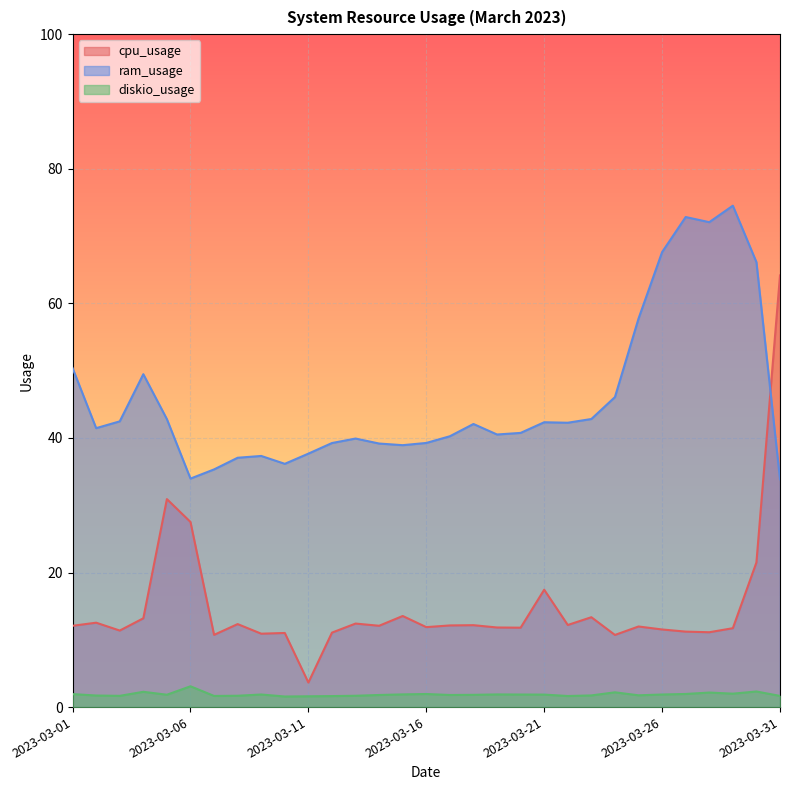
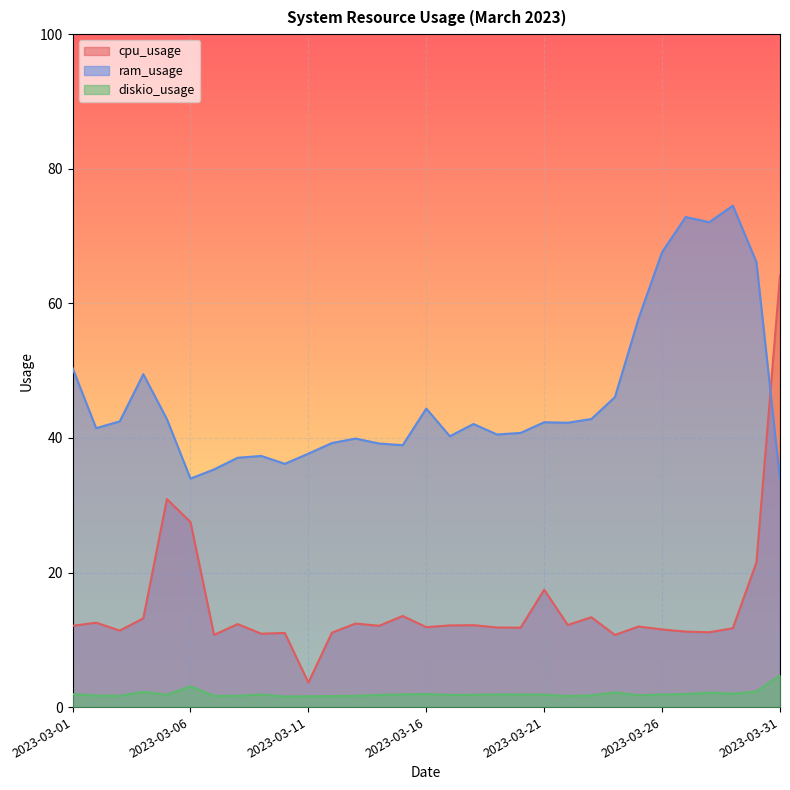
  {
    "cpu_usage": {
      "2023-03-01": 12,
      "2023-03-06": 28,
      "2023-03-11": 4,
      "2023-03-16": 12,
      "2023-03-21": 17,
      "2023-03-26": 12,
      "2023-03-31": 64
    },
    "ram_usage": {
      "2023-03-01": 50,
      "2023-03-06": 34,
      "2023-03-11": 38,
-     "2023-03-16": 39,
+     "2023-03-16": 44,
      "2023-03-21": 42,
      "2023-03-26": 68,
      "2023-03-31": 34
    },
    "diskio_usage": {
      "2023-03-01": 2,
      "2023-03-06": 3,
      "2023-03-11": 2,
      "2023-03-16": 2,
      "2023-03-21": 2,
      "2023-03-26": 2,
-     "2023-03-31": 2
+     "2023-03-31": 5
    }
  }
